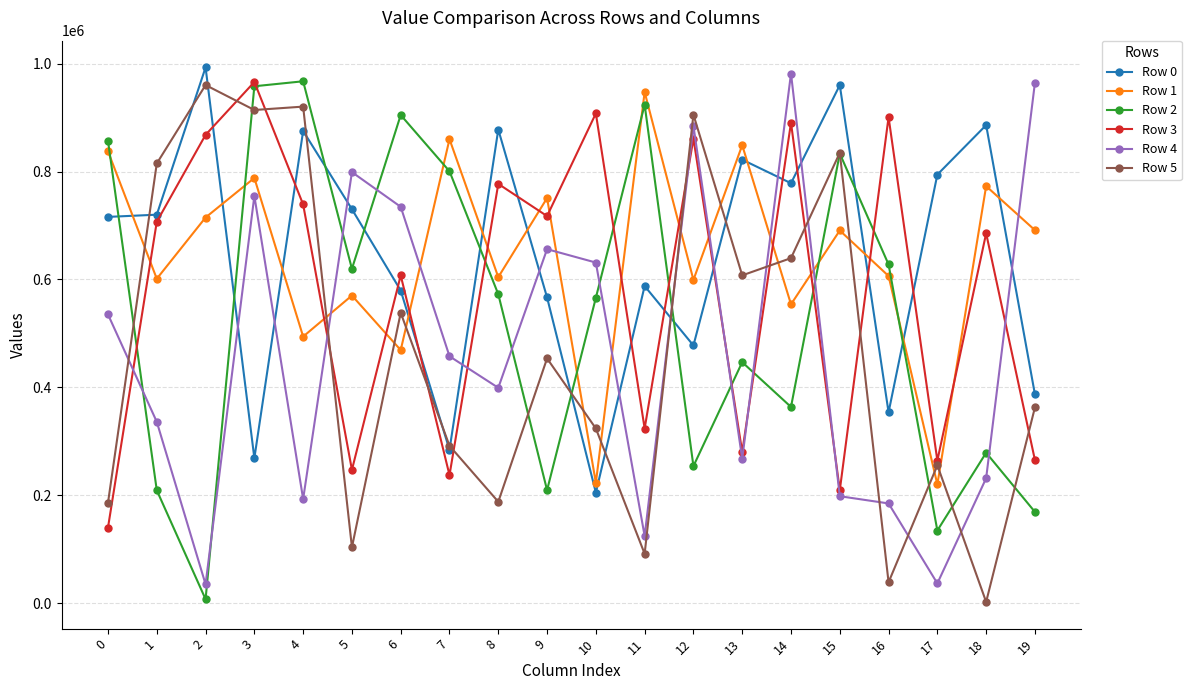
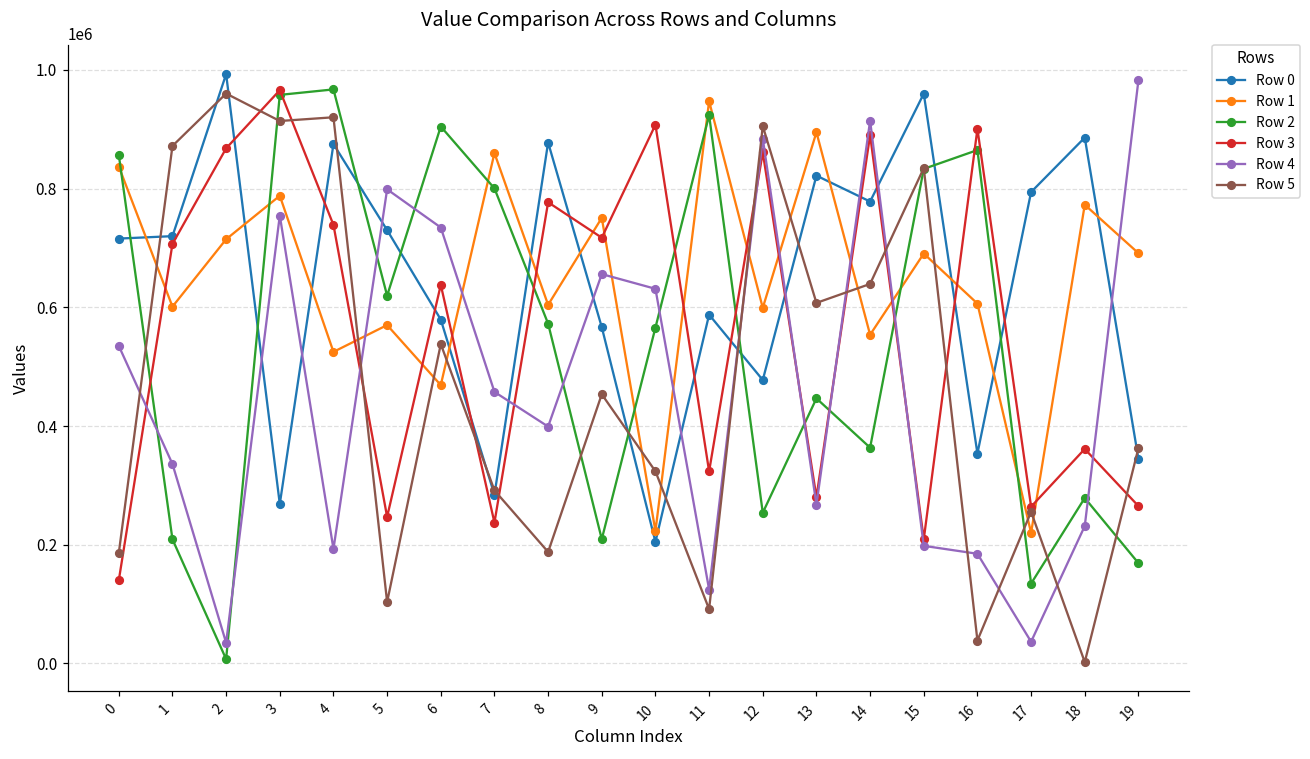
  {
    "Row 0": {
      "0": 720000,
      "1": 720000,
      "2": 990000,
      "3": 270000,
      "4": 880000,
      "5": 730000,
      "6": 580000,
      "7": 280000,
      "8": 880000,
      "9": 570000,
      "10": 200000,
      "11": 590000,
      "12": 480000,
      "13": 820000,
      "14": 780000,
      "15": 960000,
      "16": 350000,
      "17": 790000,
      "18": 890000,
-     "19": 390000
+     "19": 340000
    },
    "Row 1": {
      "0": 840000,
      "1": 600000,
      "2": 710000,
      "3": 790000,
-     "4": 490000,
+     "4": 520000,
      "5": 570000,
      "6": 470000,
      "7": 860000,
      "8": 600000,
      "9": 750000,
      "10": 220000,
      "11": 950000,
      "12": 600000,
-     "13": 850000,
+     "13": 900000,
      "14": 550000,
      "15": 690000,
      "16": 610000,
      "17": 220000,
      "18": 770000,
      "19": 690000
    },
    "Row 2": {
      "0": 860000,
      "1": 210000,
      "2": 10000,
      "3": 960000,
      "4": 970000,
      "5": 620000,
      "6": 900000,
      "7": 800000,
      "8": 570000,
      "9": 210000,
      "10": 570000,
      "11": 920000,
      "12": 250000,
      "13": 450000,
      "14": 360000,
-     "16": 630000,
+     "16": 870000,
      "17": 130000,
      "18": 280000,
      "19": 170000
    },
    "Row 3": {
      "0": 140000,
      "1": 710000,
      "2": 870000,
      "3": 970000,
      "4": 740000,
      "5": 250000,
-     "6": 610000,
+     "6": 640000,
      "7": 240000,
      "8": 780000,
      "9": 720000,
      "10": 910000,
      "11": 320000,
      "12": 860000,
      "13": 280000,
      "14": 890000,
      "15": 210000,
      "16": 900000,
      "17": 260000,
-     "18": 690000,
+     "18": 360000,
      "19": 270000
    },
    "Row 4": {
      "0": 540000,
      "1": 340000,
      "2": 40000,
      "3": 750000,
      "4": 190000,
      "5": 800000,
      "6": 730000,
      "7": 460000,
      "8": 400000,
      "9": 660000,
      "10": 630000,
      "11": 120000,
      "12": 880000,
      "13": 270000,
-     "14": 980000,
+     "14": 910000,
      "15": 200000,
      "16": 180000,
      "17": 40000,
      "18": 230000,
-     "19": 960000
+     "19": 980000
    },
    "Row 5": {
      "0": 190000,
-     "1": 810000,
+     "1": 870000,
      "2": 960000,
      "3": 910000,
      "4": 920000,
      "5": 100000,
      "6": 540000,
      "7": 290000,
      "8": 190000,
      "9": 450000,
      "10": 320000,
      "11": 90000,
      "12": 910000,
      "13": 610000,
      "14": 640000,
      "16": 40000,
      "17": 260000,
      "18": 0,
      "19": 360000
    }
  }
